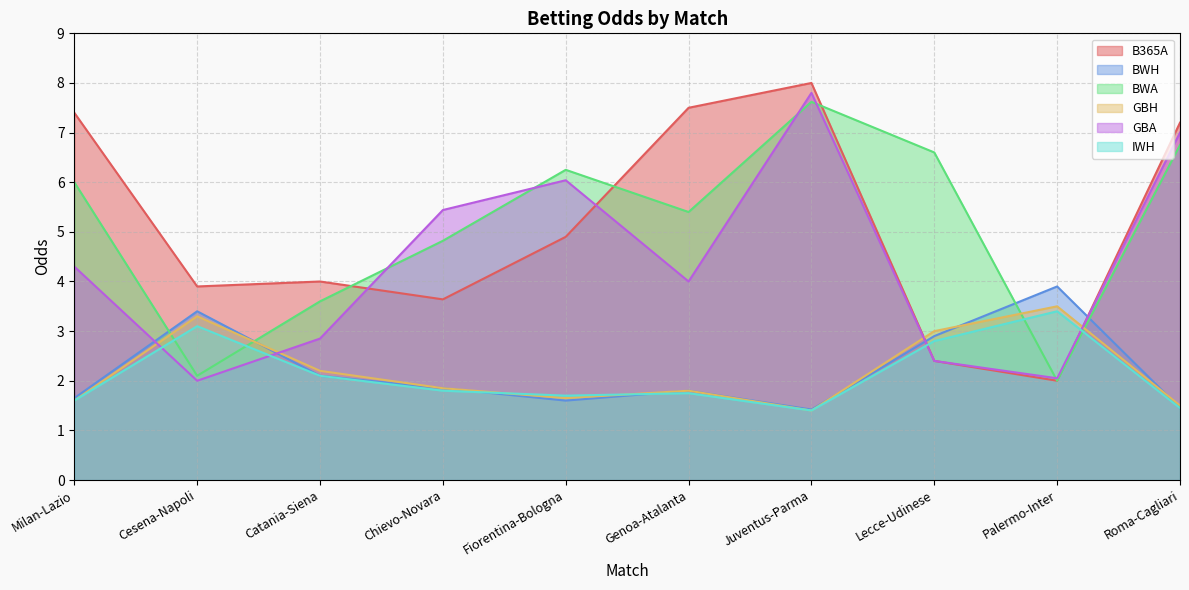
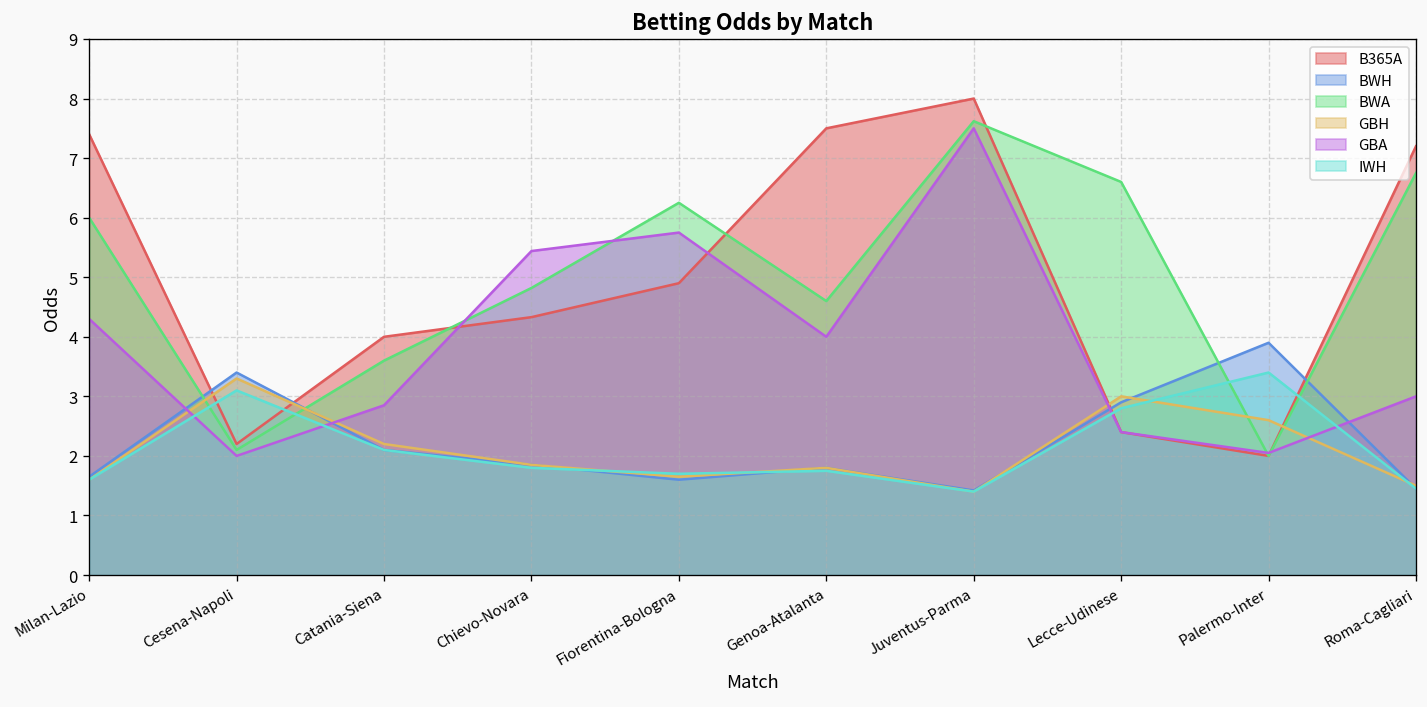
  {
    "B365A": {
      "Milan-Lazio": 7.4,
-     "Cesena-Napoli": 3.9,
+     "Cesena-Napoli": 2.2,
      "Catania-Siena": 4.0,
-     "Chievo-Novara": 3.6,
+     "Chievo-Novara": 4.3,
      "Fiorentina-Bologna": 4.9,
      "Genoa-Atalanta": 7.5,
      "Juventus-Parma": 8.0,
      "Roma-Cagliari": 7.2
    },
    "BWA": {
      "Milan-Lazio": 6.0,
      "Cesena-Napoli": 2.1,
      "Catania-Siena": 3.6,
      "Chievo-Novara": 4.8,
      "Fiorentina-Bologna": 6.3,
-     "Genoa-Atalanta": 5.4,
+     "Genoa-Atalanta": 4.6,
      "Juventus-Parma": 7.6,
      "Lecce-Udinese": 6.6,
      "Roma-Cagliari": 6.8
    },
    "GBH": {
      "Cesena-Napoli": 3.3,
      "Catania-Siena": 2.2,
      "Lecce-Udinese": 3.0,
-     "Palermo-Inter": 3.5
+     "Palermo-Inter": 2.6
    },
    "GBA": {
      "Milan-Lazio": 4.3,
      "Cesena-Napoli": 2.0,
      "Catania-Siena": 2.9,
      "Chievo-Novara": 5.4,
-     "Fiorentina-Bologna": 6.0,
+     "Fiorentina-Bologna": 5.8,
      "Genoa-Atalanta": 4.0,
-     "Juventus-Parma": 7.8,
-     "Roma-Cagliari": 7
+     "Juventus-Parma": 7.5,
+     "Roma-Cagliari": 3
    }
  }
